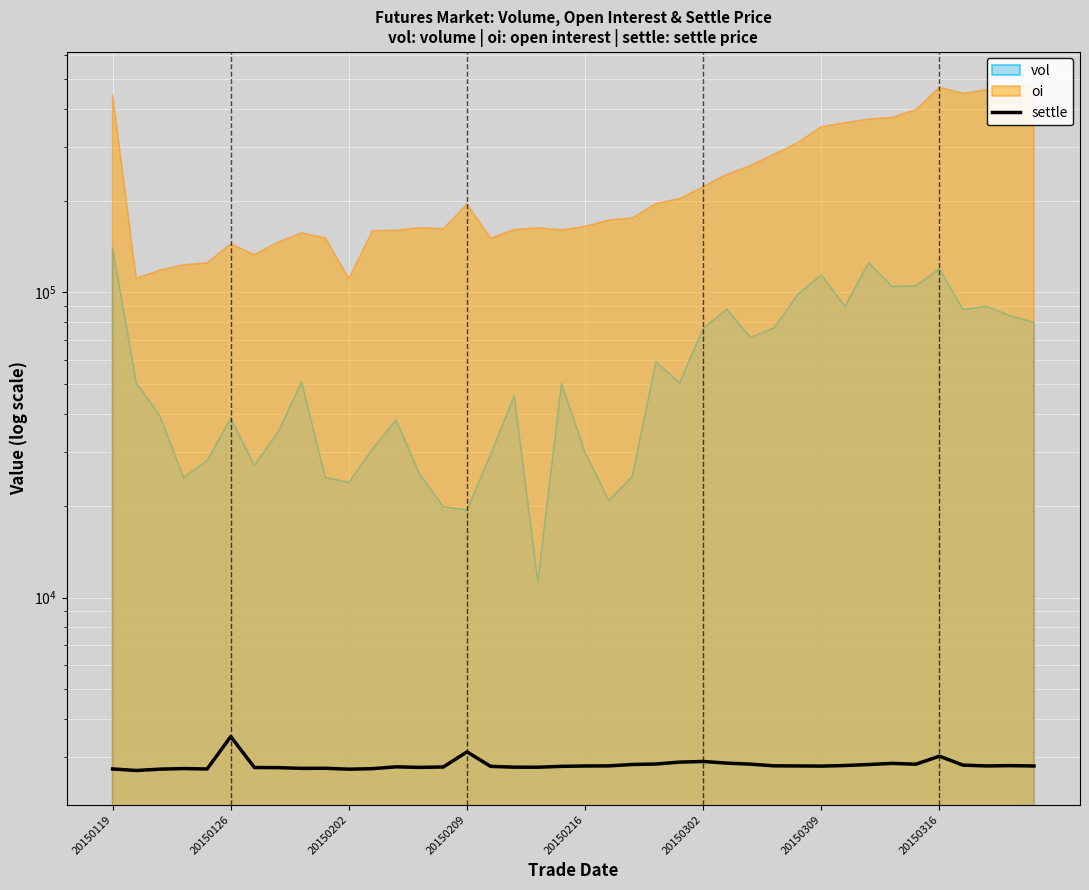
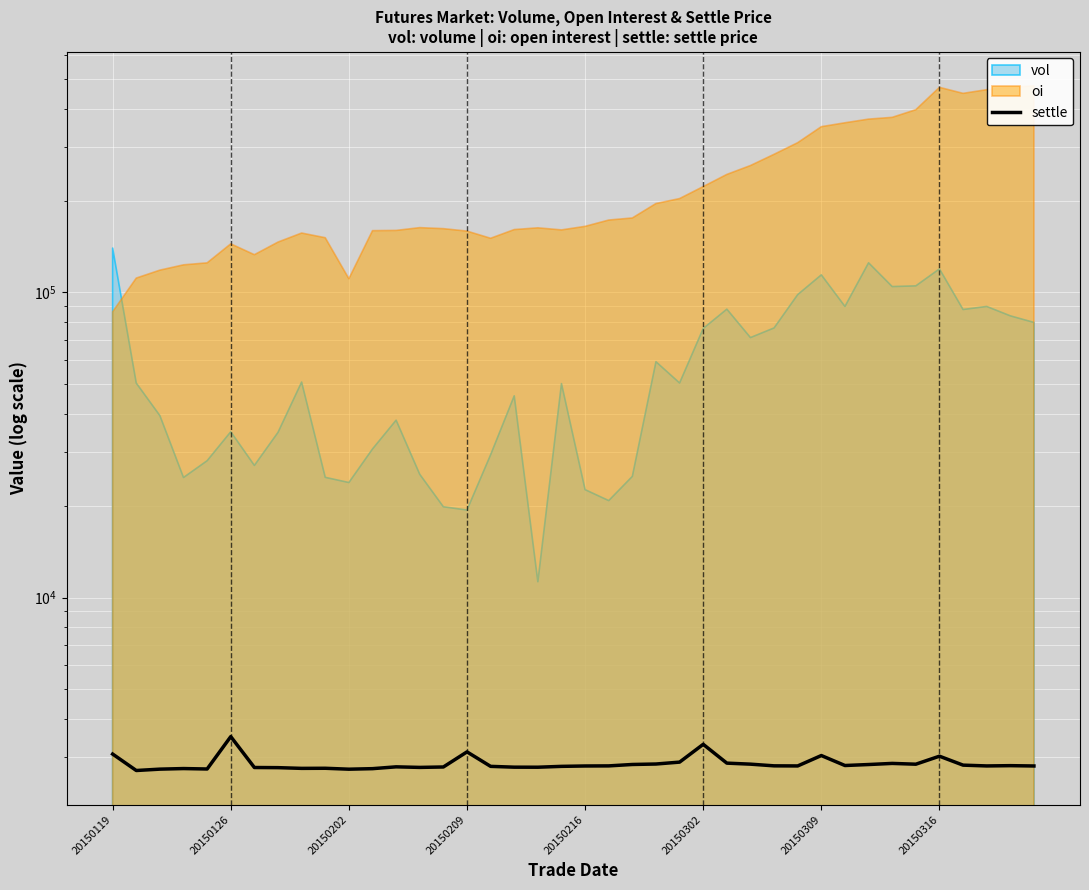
  {
    "settle": {
-     "20150119": 2700,
+     "20150119": 3100,
      "20150126": 3500,
      "20150202": 2700,
      "20150209": 3100,
      "20150216": 2800,
-     "20150302": 2900,
-     "20150309": 2800,
+     "20150302": 3300,
+     "20150309": 3000,
      "20150316": 3000
    },
    "vol": {
      "20150119": 140000,
-     "20150126": 39000,
+     "20150126": 35000,
      "20150202": 24000,
      "20150209": 19000,
-     "20150216": 30000,
+     "20150216": 23000,
      "20150302": 76000,
      "20150309": 114000,
      "20150316": 119000
    },
    "oi": {
-     "20150119": 440000,
+     "20150119": 86000,
      "20150126": 140000,
      "20150202": 111000,
-     "20150209": 190000,
+     "20150209": 160000,
      "20150216": 160000,
      "20150302": 220000,
      "20150309": 350000,
      "20150316": 470000
    }
  }
